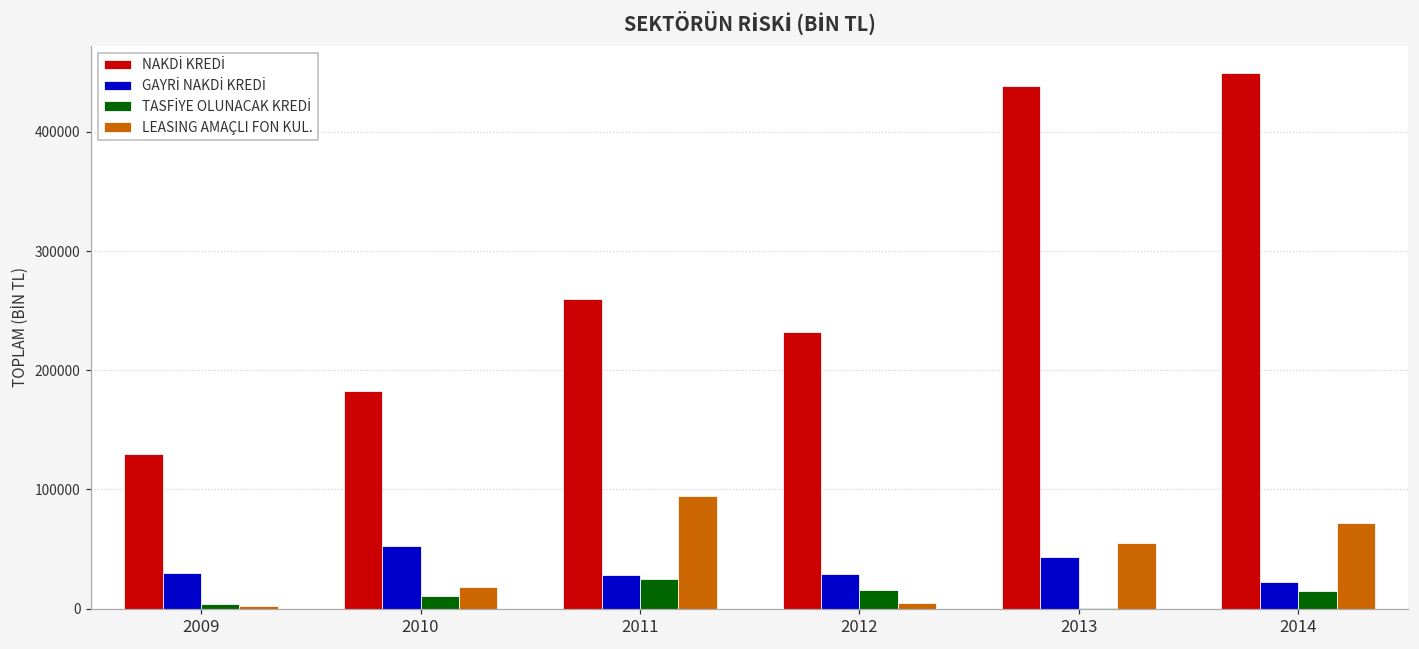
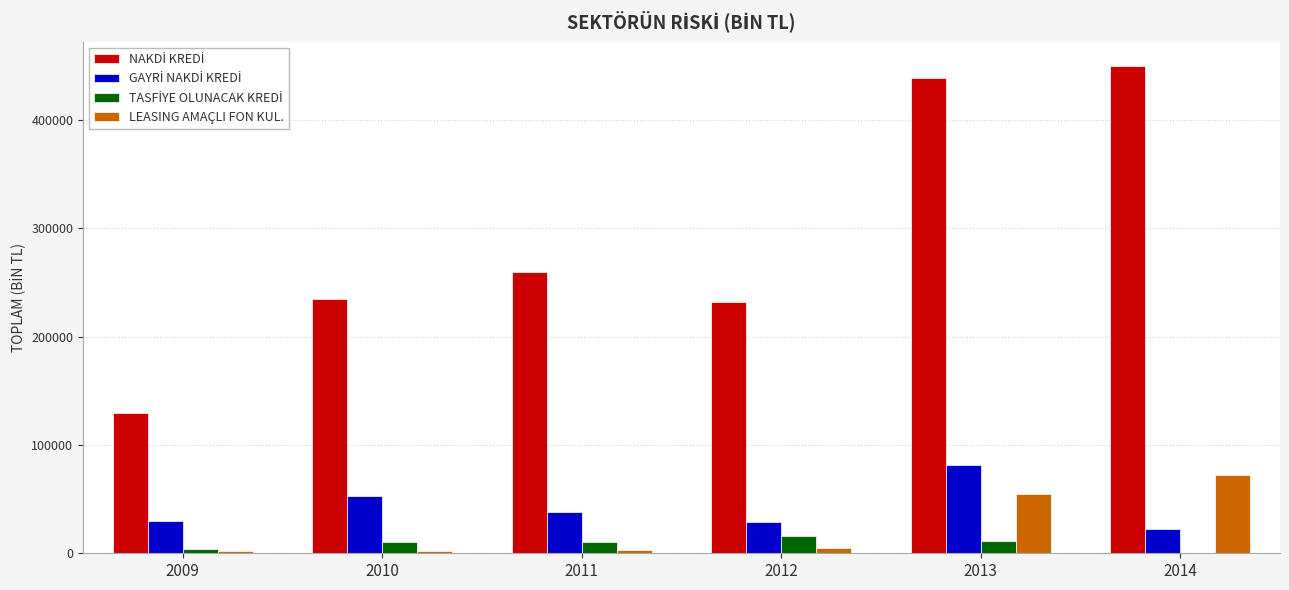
  {
    "NAKDİ KREDİ": {
      "2009": 130000,
-     "2010": 183000,
+     "2010": 235000,
      "2011": 260000,
      "2012": 232000,
      "2013": 439000,
      "2014": 450000
    },
    "GAYRİ NAKDİ KREDİ": {
      "2009": 30000,
      "2010": 52000,
-     "2011": 28000,
+     "2011": 38000,
      "2012": 29000,
-     "2013": 43000,
+     "2013": 81000,
      "2014": 23000
    },
    "TASFİYE OLUNACAK KREDİ": {
      "2009": 4000,
      "2010": 10000,
-     "2011": 25000,
+     "2011": 11000,
      "2012": 16000,
-     "2013": 0,
-     "2014": 15000
+     "2013": 11000,
+     "2014": 0
    },
    "LEASING AMAÇLI FON KUL.": {
      "2009": 3000,
-     "2010": 18000,
-     "2011": 94000,
+     "2010": 2000,
+     "2011": 3000,
      "2012": 5000,
      "2013": 55000,
      "2014": 72000
    }
  }
